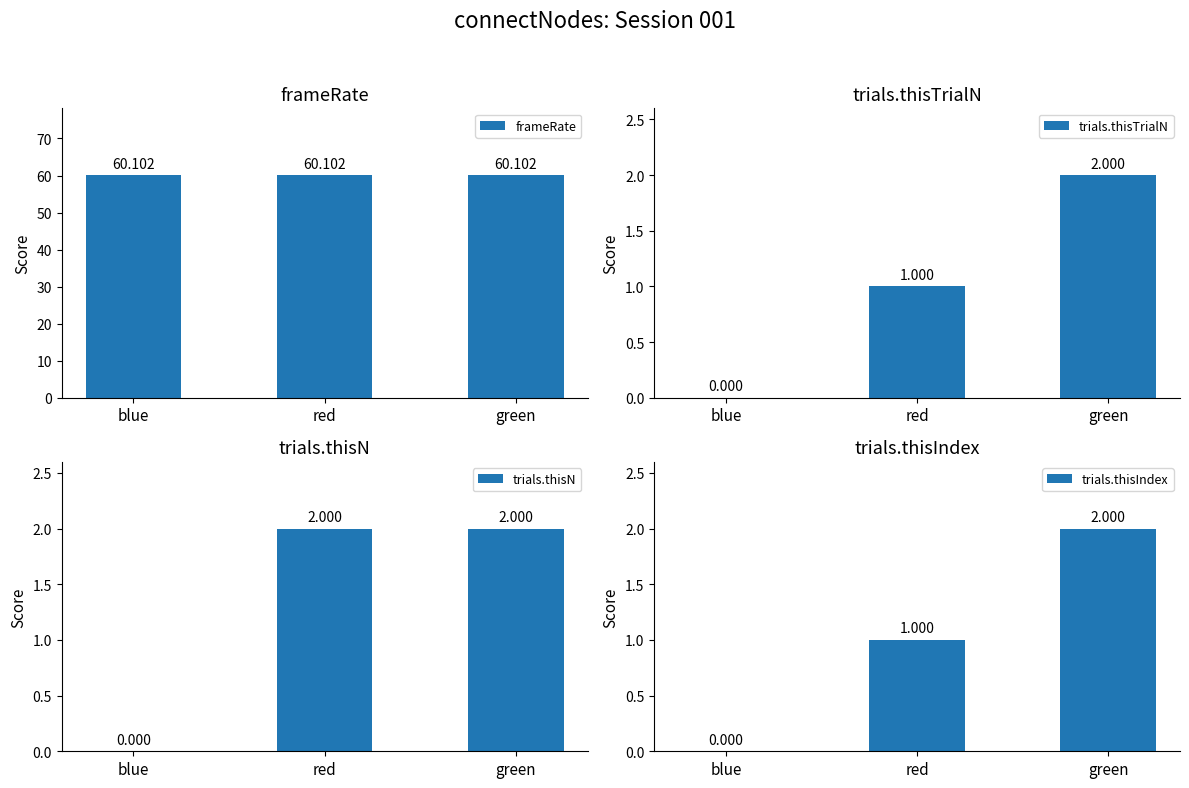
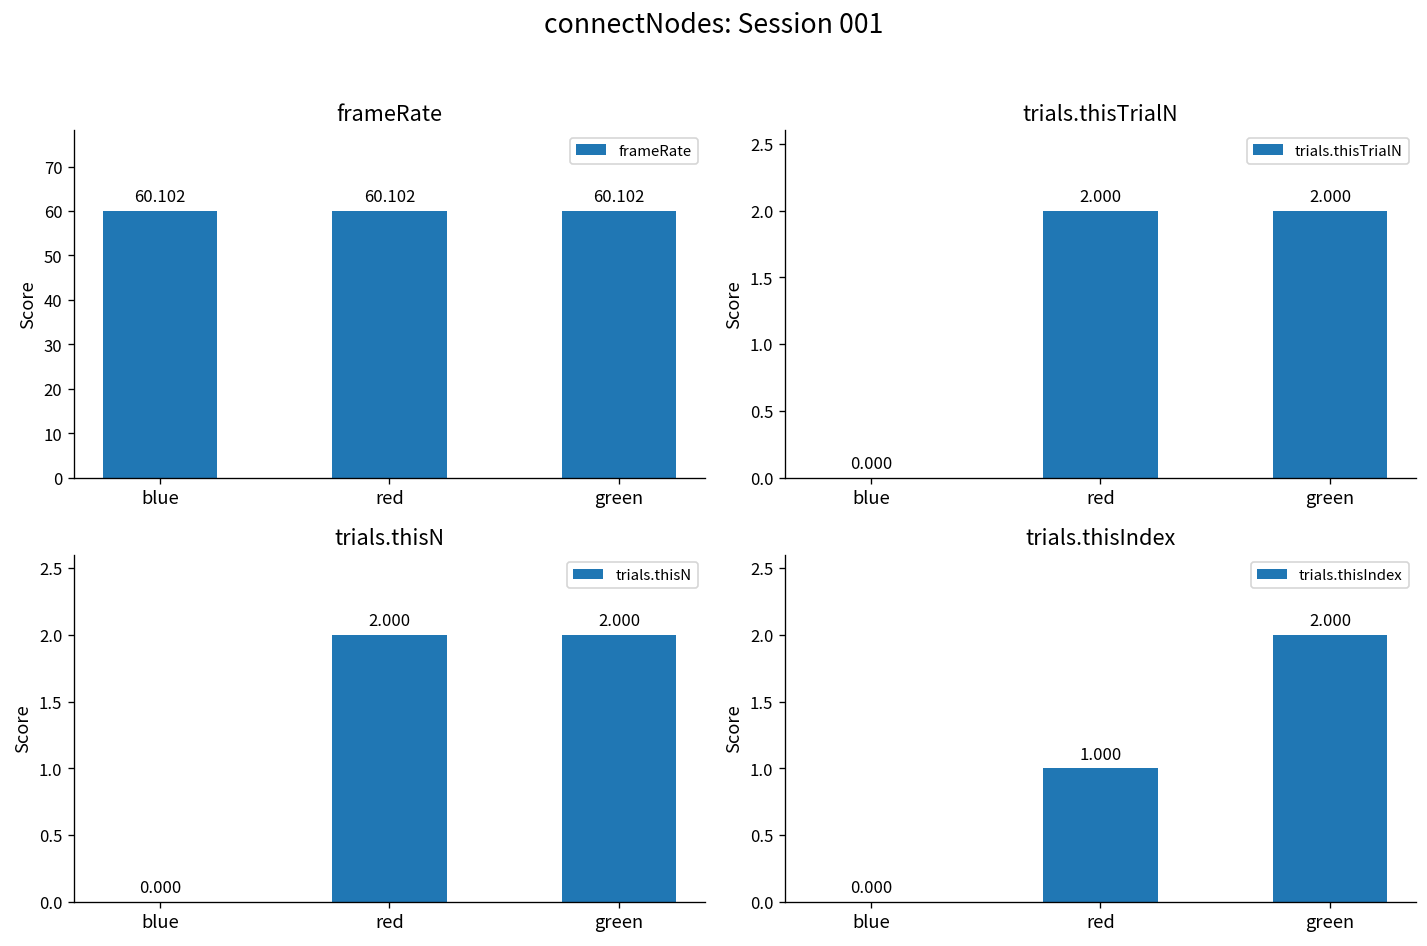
  {
    "frameRate": {
      "blue": 60.102,
      "red": 60.102,
      "green": 60.102
    },
    "trials.thisTrialN": {
      "blue": 0.000,
-     "red": 1.000,
+     "red": 2.000,
      "green": 2.000
    },
    "trials.thisN": {
      "blue": 0.000,
      "red": 2.000,
      "green": 2.000
    },
    "trials.thisIndex": {
      "blue": 0.000,
      "red": 1.000,
      "green": 2.000
    }
  }
